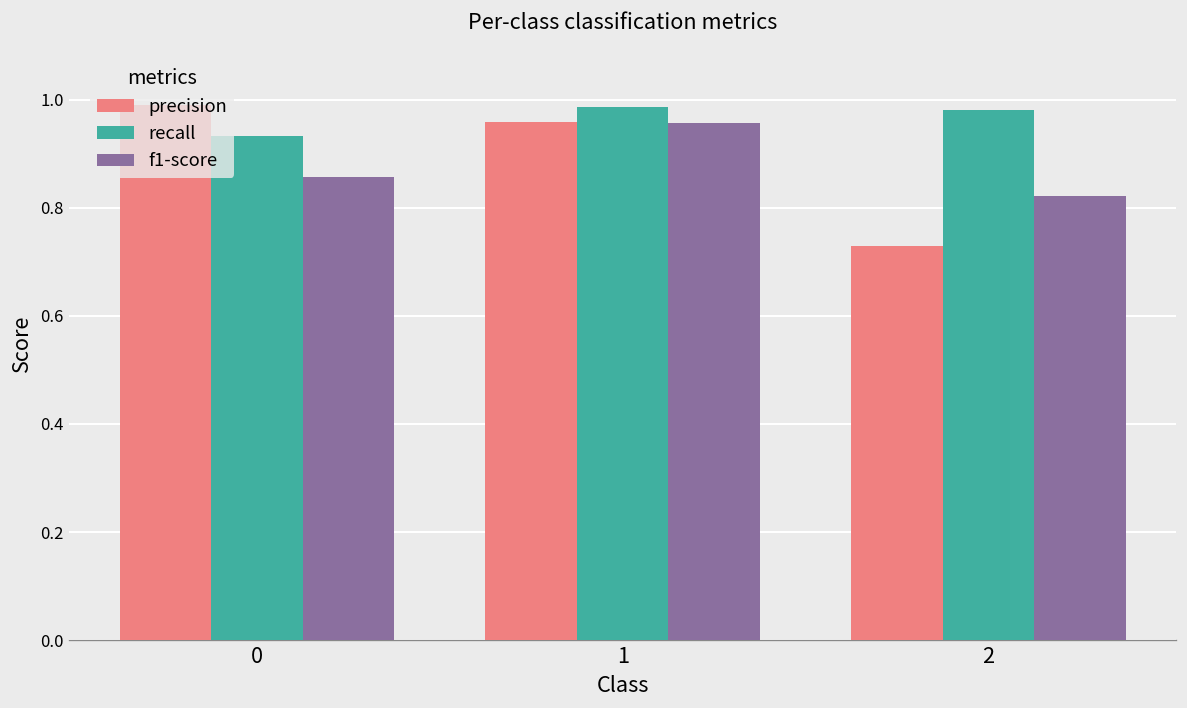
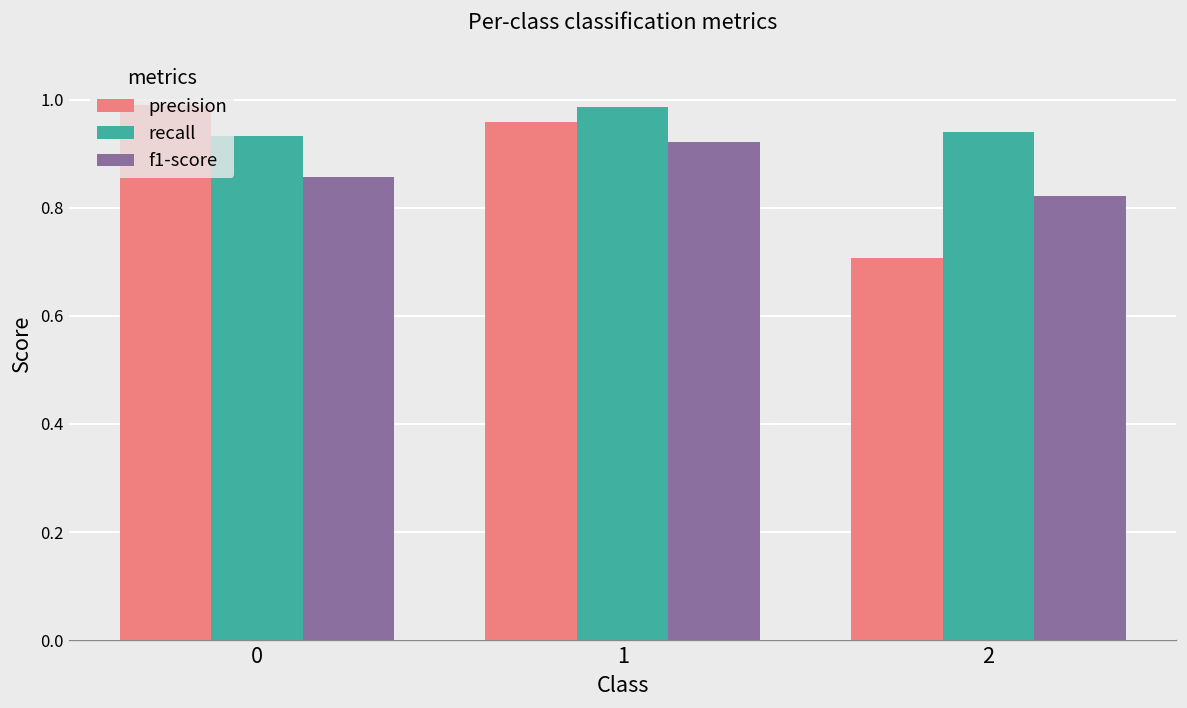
  {
    "precision": {
      "1": 0.96,
-     "2": 0.73
+     "2": 0.71
    },
    "recall": {
      "0": 0.93,
      "1": 0.99,
-     "2": 0.98
+     "2": 0.94
    },
    "f1-score": {
      "0": 0.86,
-     "1": 0.96,
+     "1": 0.92,
      "2": 0.82
    }
  }
